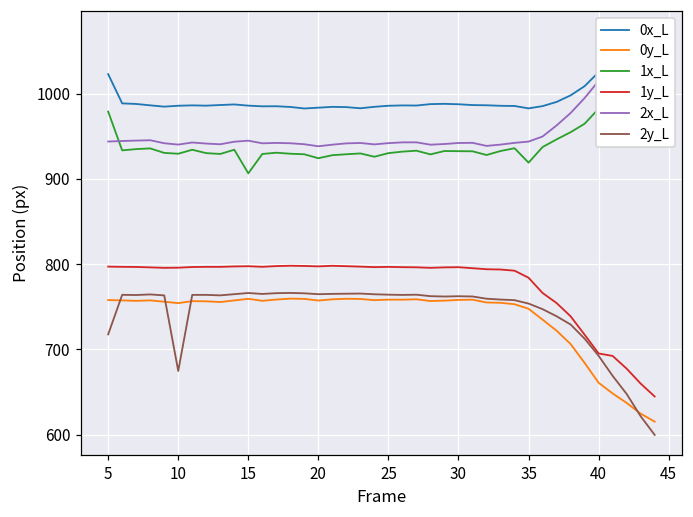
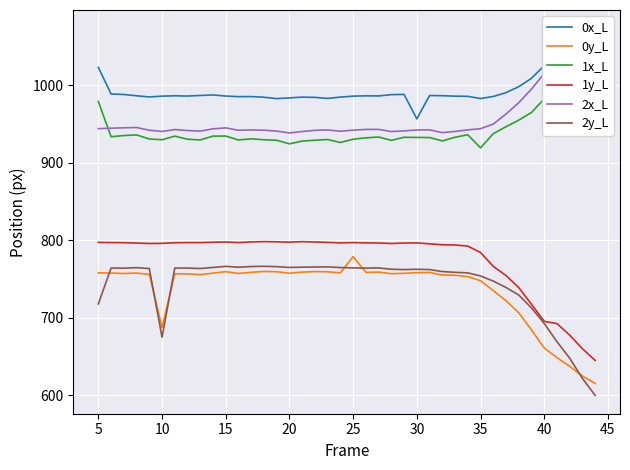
  {
    "0x_L": {
      "5": 1020,
      "10": 990,
      "15": 990,
      "20": 980,
      "25": 990,
-     "30": 990,
+     "30": 960,
      "35": 980
    },
    "0y_L": {
      "5": 760,
-     "10": 750,
+     "10": 690,
      "15": 760,
      "20": 760,
-     "25": 760,
+     "25": 780,
      "30": 760,
      "35": 750,
      "40": 660
    },
    "1x_L": {
      "5": 980,
      "10": 930,
-     "15": 910,
+     "15": 930,
      "20": 920,
      "25": 930,
      "30": 930,
      "35": 920
    },
    "1y_L": {
      "5": 800,
      "10": 800,
      "15": 800,
      "20": 800,
      "25": 800,
      "30": 800,
      "35": 780
    },
    "2x_L": {
      "5": 940,
      "10": 940,
      "15": 940,
      "20": 940,
      "25": 940,
      "30": 940,
      "35": 940
    },
    "2y_L": {
      "5": 720,
      "10": 670,
      "15": 770,
      "20": 760,
      "25": 760,
      "30": 760,
      "35": 750
    }
  }
